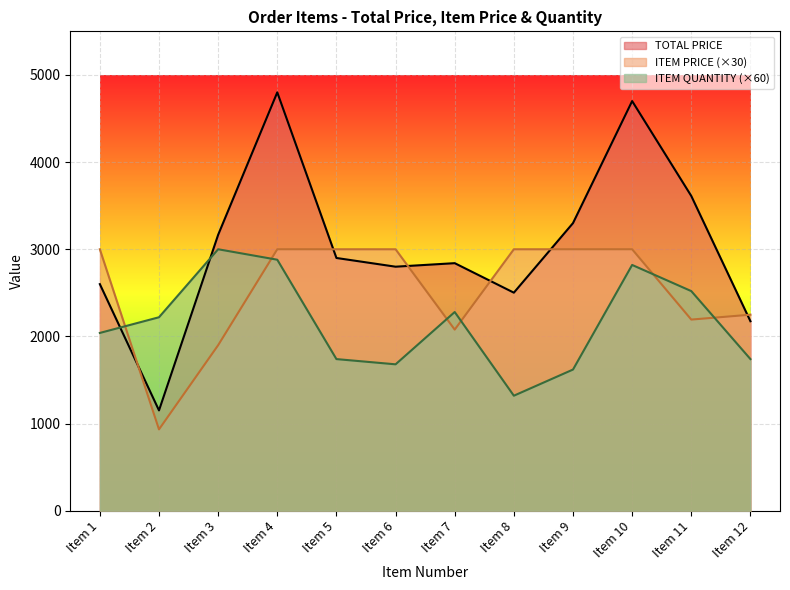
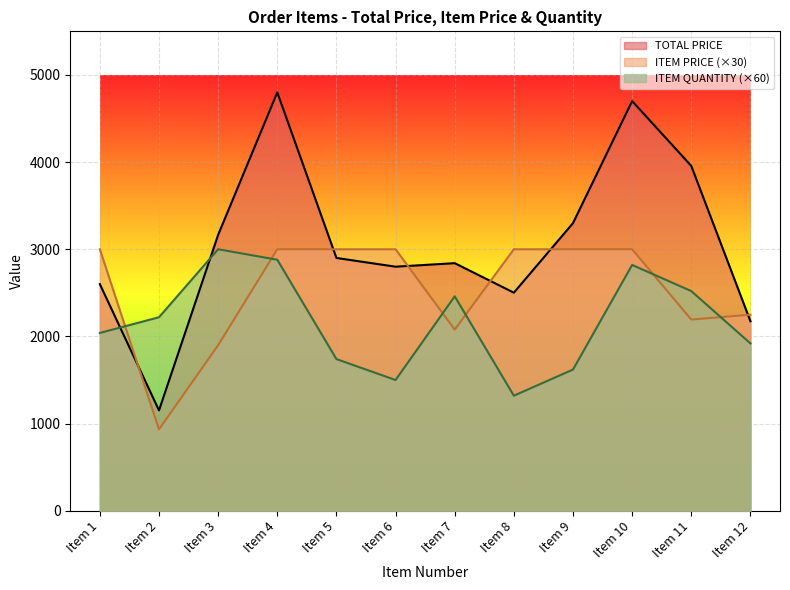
  {
    "TOTAL PRICE": {
      "Item 1": 2600,
      "Item 2": 1200,
      "Item 3": 3200,
      "Item 4": 4800,
      "Item 5": 2900,
      "Item 6": 2800,
      "Item 7": 2800,
      "Item 8": 2500,
      "Item 9": 3300,
      "Item 10": 4700,
-     "Item 11": 3600,
+     "Item 11": 4000,
      "Item 12": 2200
    },
    "ITEM PRICE (×30)": {
      "Item 1": 3000,
      "Item 2": 900,
      "Item 3": 1900,
      "Item 4": 3000,
      "Item 5": 3000,
      "Item 6": 3000,
      "Item 7": 2100,
      "Item 8": 3000,
      "Item 9": 3000,
      "Item 10": 3000,
      "Item 11": 2200,
      "Item 12": 2200
    },
    "ITEM QUANTITY (×60)": {
      "Item 1": 2000,
      "Item 2": 2200,
      "Item 3": 3000,
      "Item 4": 2900,
      "Item 5": 1700,
-     "Item 6": 1700,
-     "Item 7": 2300,
+     "Item 6": 1500,
+     "Item 7": 2500,
      "Item 8": 1300,
      "Item 9": 1600,
      "Item 10": 2800,
      "Item 11": 2500,
-     "Item 12": 1700
+     "Item 12": 1900
    }
  }
